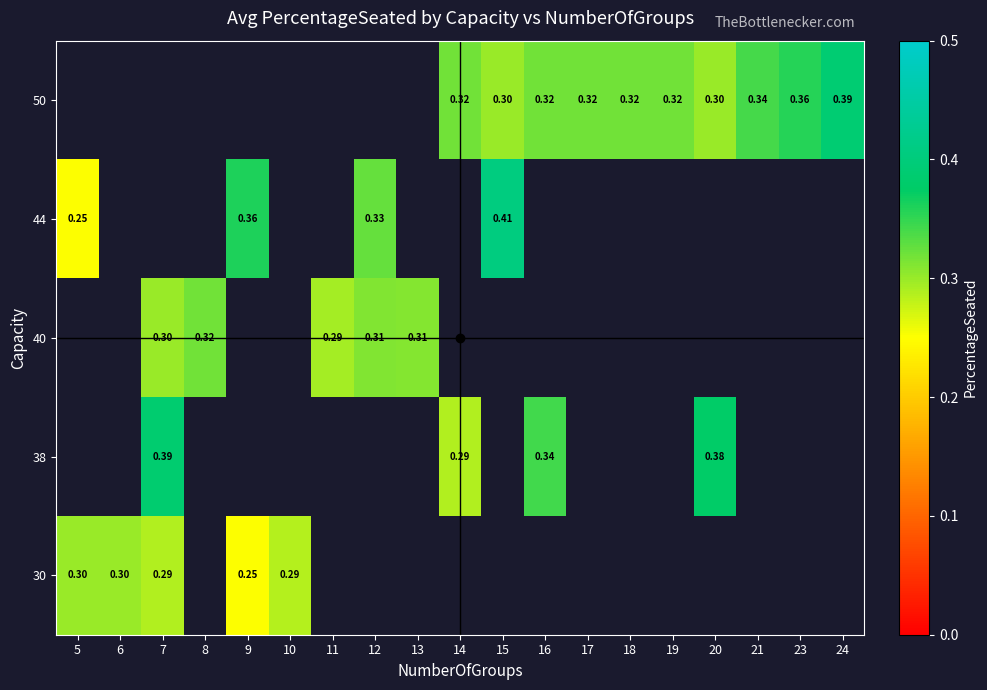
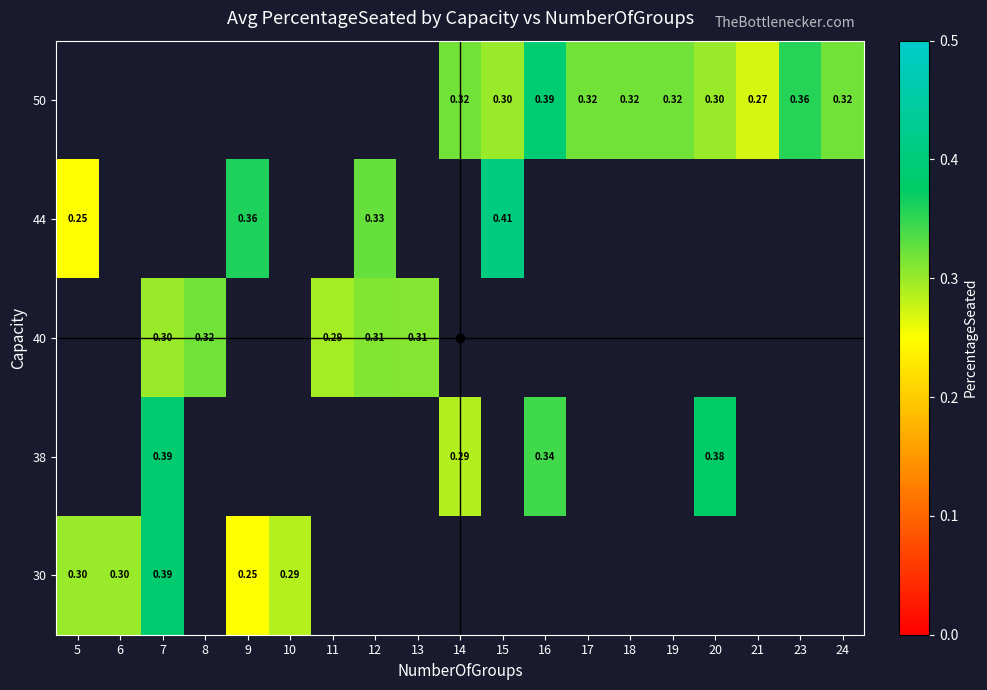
  {
    "50": {
      "14": 0.32,
      "15": 0.30,
-     "16": 0.32,
+     "16": 0.39,
      "17": 0.32,
      "18": 0.32,
      "19": 0.32,
      "20": 0.30,
-     "21": 0.34,
+     "21": 0.27,
      "23": 0.36,
-     "24": 0.39
+     "24": 0.32
    },
    "44": {
      "5": 0.25,
      "9": 0.36,
      "12": 0.33,
      "15": 0.41
    },
    "40": {
      "7": 0.30,
      "8": 0.32,
      "11": 0.29,
      "12": 0.31,
      "13": 0.31
    },
    "38": {
      "7": 0.39,
      "14": 0.29,
      "16": 0.34,
      "20": 0.38
    },
    "30": {
      "5": 0.30,
      "6": 0.30,
-     "7": 0.29,
+     "7": 0.39,
      "9": 0.25,
      "10": 0.29
    }
  }
